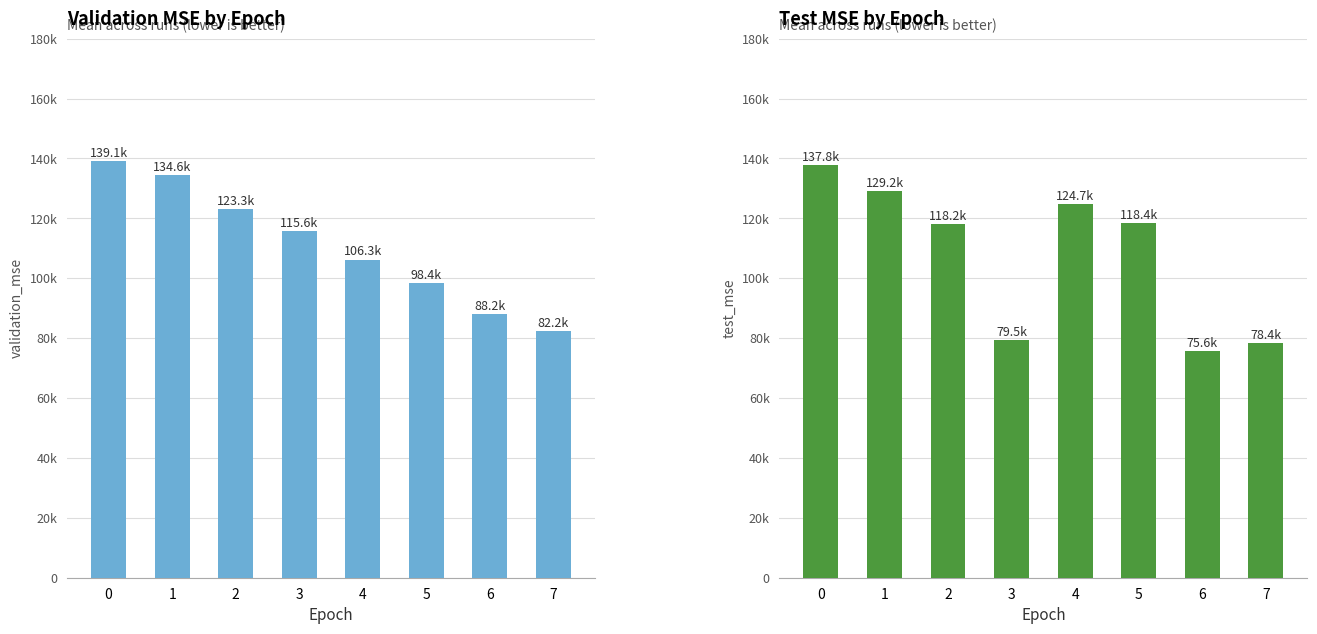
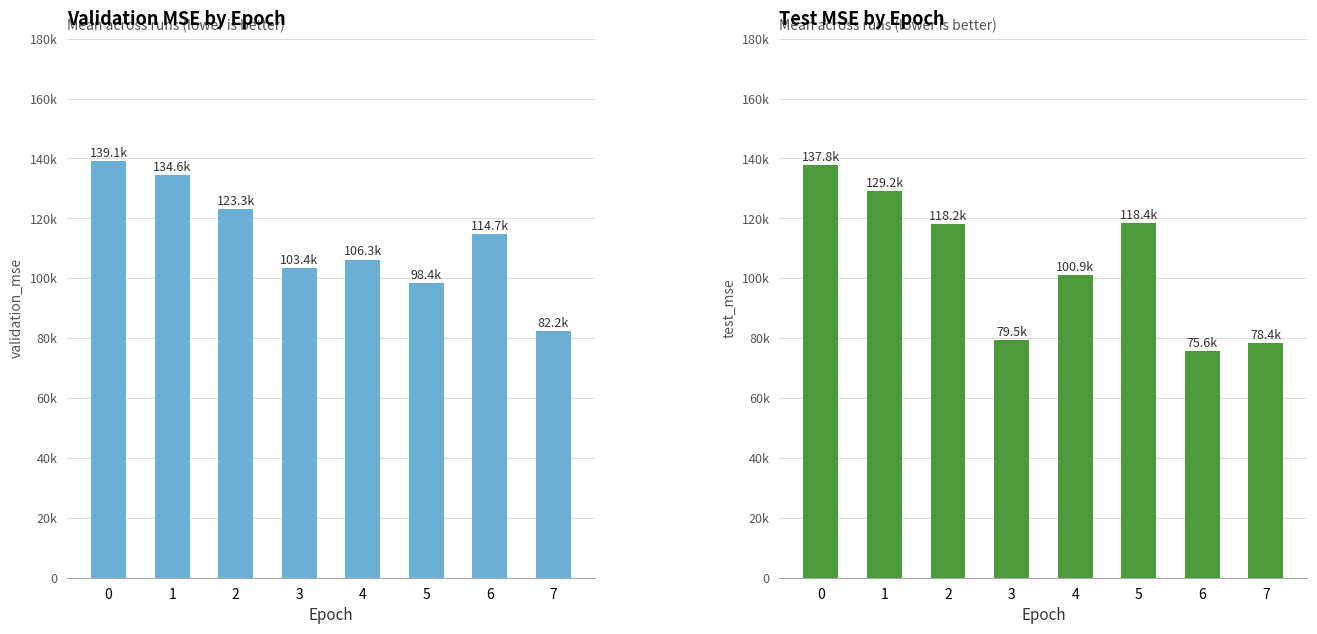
  {
    "Validation MSE by Epoch": {
      "0": "139.1k",
      "1": "134.6k",
      "2": "123.3k",
-     "3": "115.6k",
+     "3": "103.4k",
      "4": "106.3k",
      "5": "98.4k",
-     "6": "88.2k",
+     "6": "114.7k",
      "7": "82.2k"
    },
    "Test MSE by Epoch": {
      "0": "137.8k",
      "1": "129.2k",
      "2": "118.2k",
      "3": "79.5k",
-     "4": "124.7k",
+     "4": "100.9k",
      "5": "118.4k",
      "6": "75.6k",
      "7": "78.4k"
    }
  }
